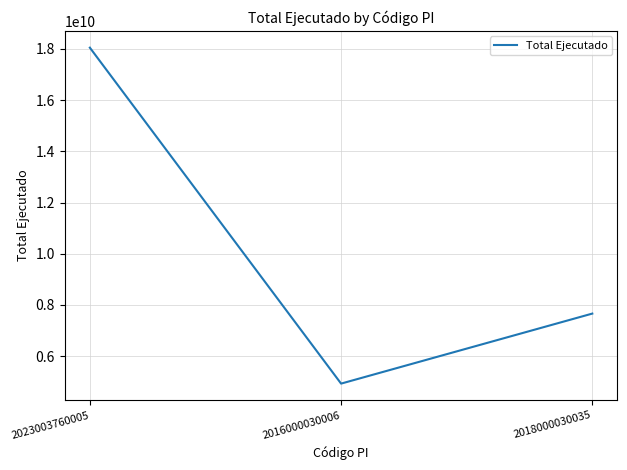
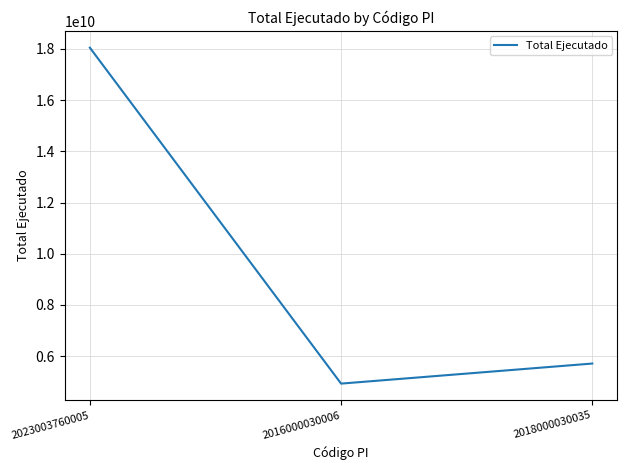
  {
    "2023003760005": 18100000000,
    "2016000030006": 4900000000,
-   "2018000030035": 7700000000
+   "2018000030035": 5700000000
  }
